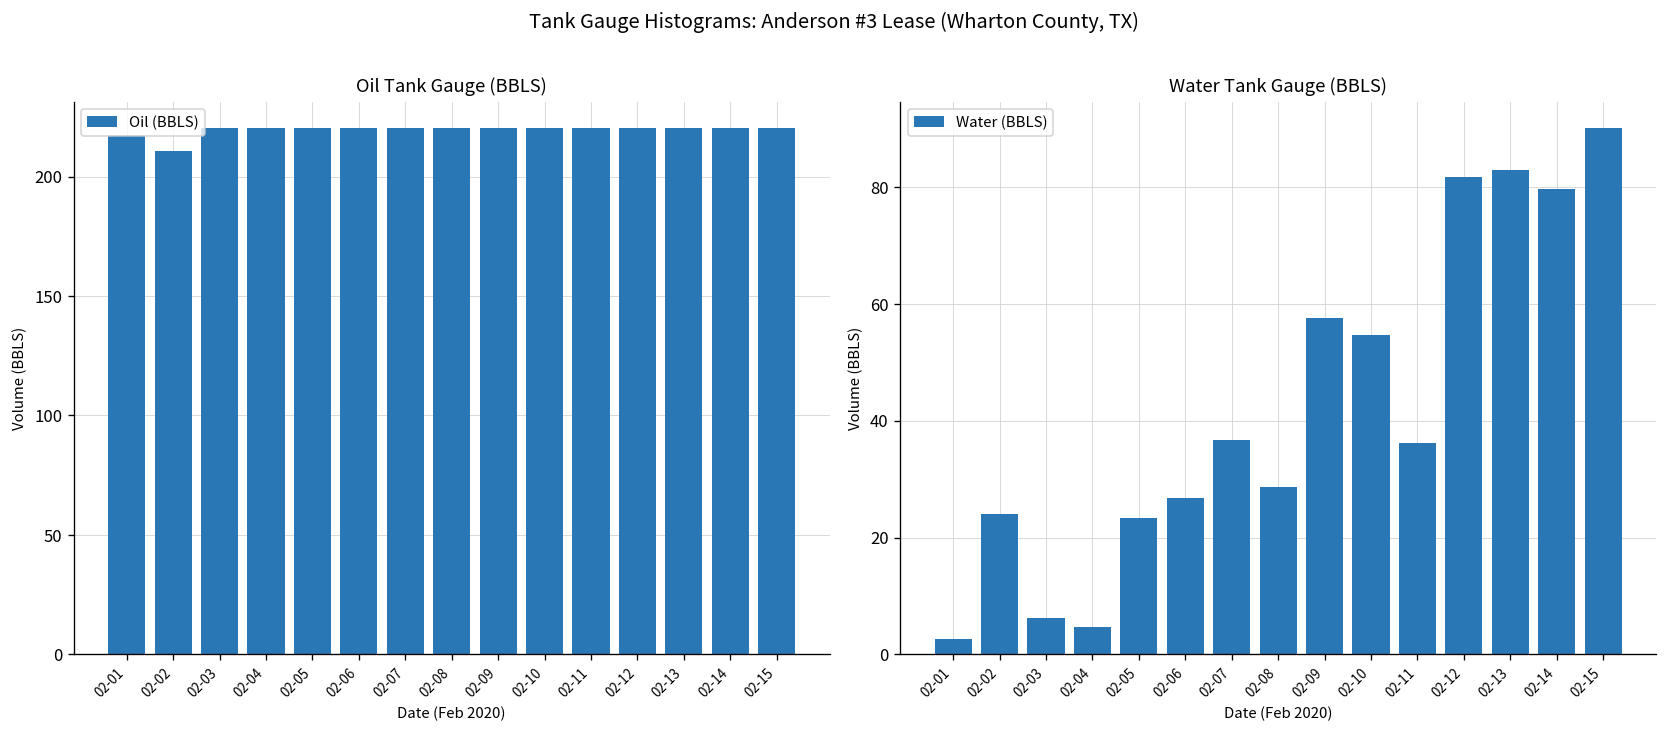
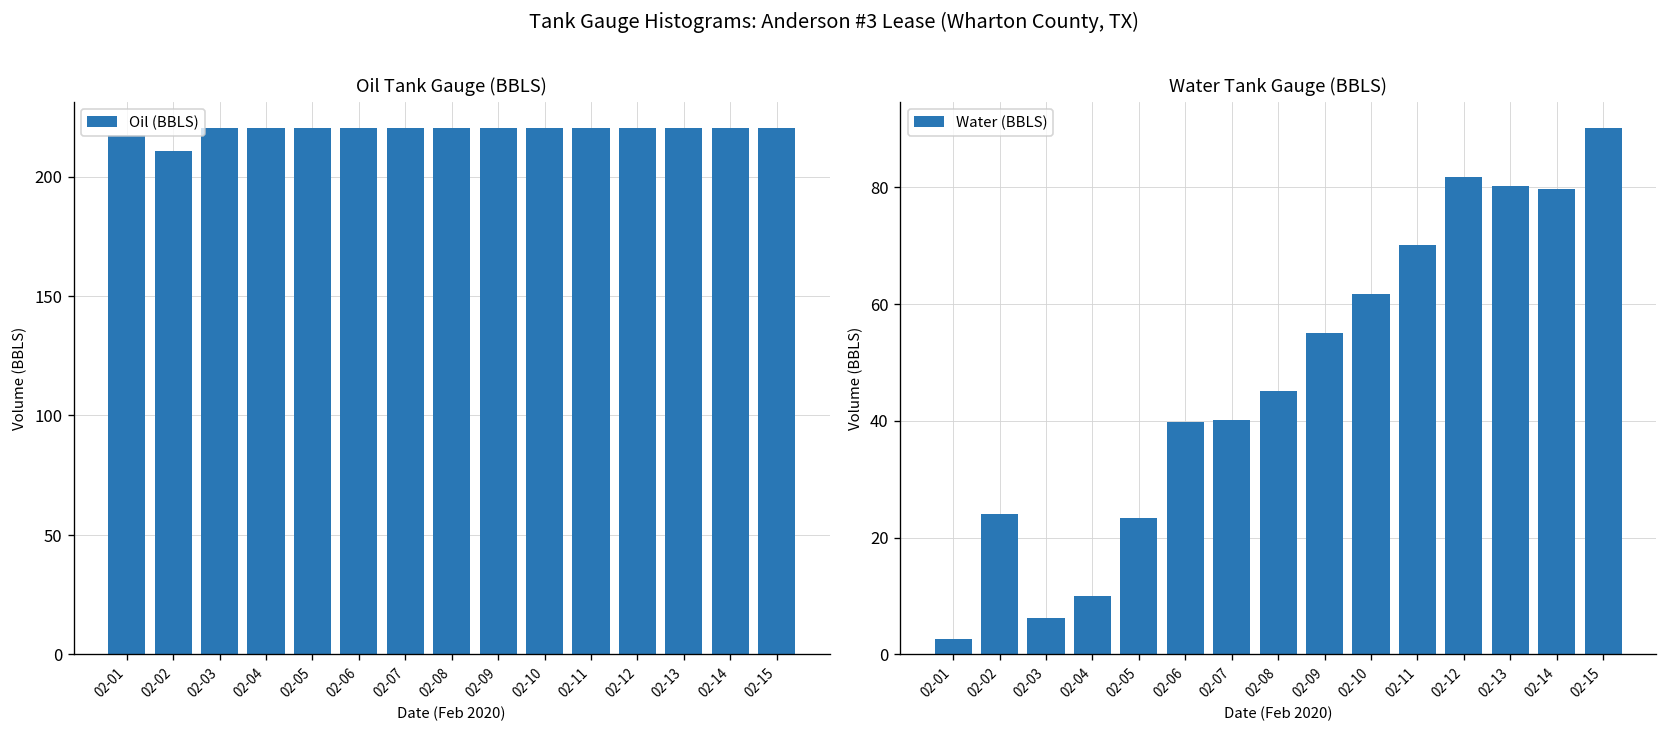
  {
    "Oil Tank Gauge (BBLS)": {
      "02-02": 211,
      "02-03": 220,
      "02-04": 220,
      "02-05": 220,
      "02-06": 220,
      "02-07": 220,
      "02-08": 220,
      "02-09": 220,
      "02-10": 220,
      "02-11": 220,
      "02-12": 220,
      "02-13": 220,
      "02-14": 220,
      "02-15": 220
    },
    "Water Tank Gauge (BBLS)": {
      "02-01": 3,
      "02-02": 24,
      "02-03": 6,
-     "02-04": 5,
+     "02-04": 10,
      "02-05": 23,
-     "02-06": 27,
-     "02-07": 37,
-     "02-08": 29,
-     "02-09": 58,
-     "02-10": 55,
-     "02-11": 36,
+     "02-06": 40,
+     "02-07": 40,
+     "02-08": 45,
+     "02-09": 55,
+     "02-10": 62,
+     "02-11": 70,
      "02-12": 82,
-     "02-13": 83,
+     "02-13": 80,
      "02-14": 80,
      "02-15": 90
    }
  }
